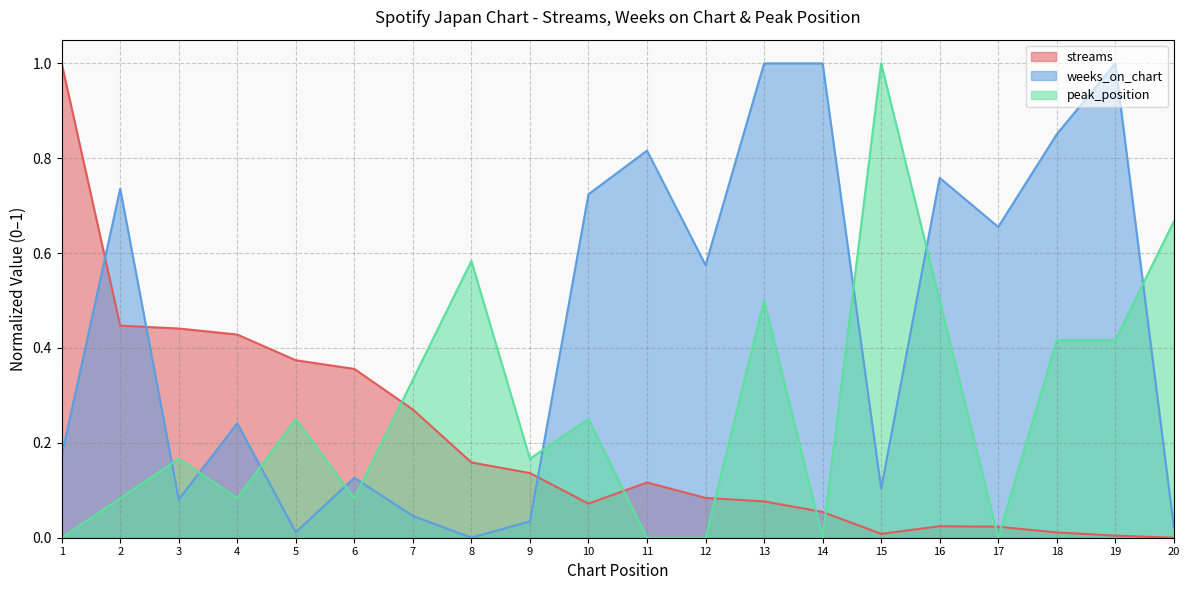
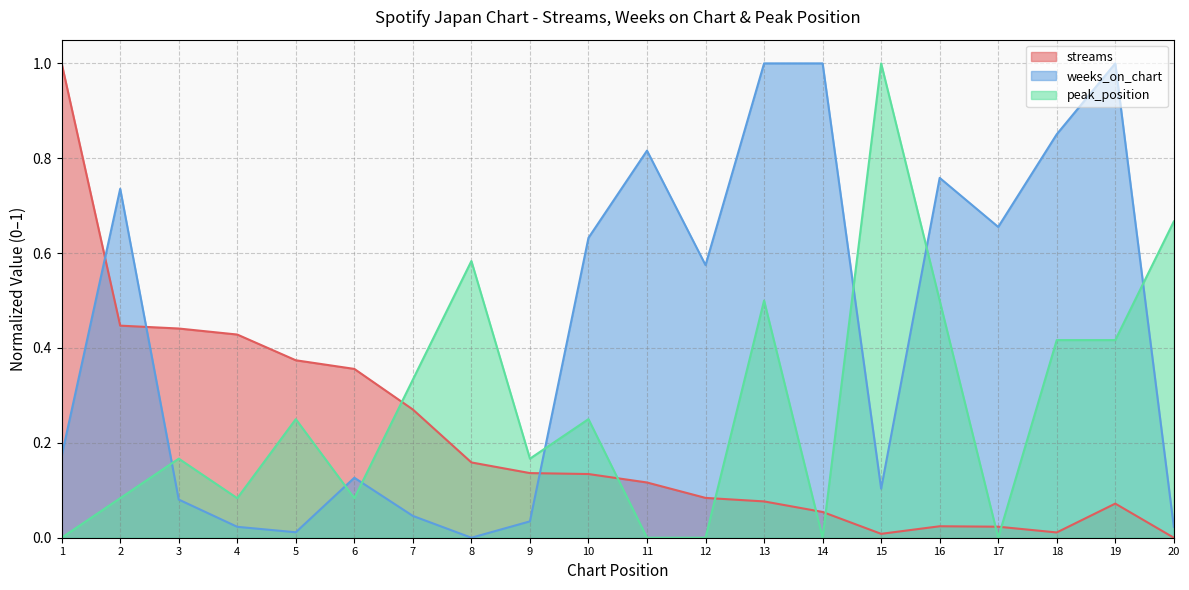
  {
    "streams": {
      "1": 1.00,
      "2": 0.45,
      "3": 0.44,
      "4": 0.43,
      "5": 0.37,
      "6": 0.36,
      "7": 0.27,
      "8": 0.16,
      "9": 0.14,
-     "10": 0.07,
+     "10": 0.13,
      "11": 0.12,
      "12": 0.08,
      "13": 0.08,
      "14": 0.05,
      "15": 0.01,
      "16": 0.02,
      "17": 0.02,
      "18": 0.01,
-     "19": 0.00,
+     "19": 0.07,
      "20": 0.00
    },
    "weeks_on_chart": {
      "1": 0.17,
      "2": 0.74,
      "3": 0.08,
-     "4": 0.24,
+     "4": 0.02,
      "5": 0.01,
      "6": 0.13,
      "7": 0.05,
      "8": 0.00,
      "9": 0.03,
-     "10": 0.72,
+     "10": 0.63,
      "11": 0.82,
      "12": 0.57,
      "13": 1.00,
      "14": 1.00,
      "15": 0.10,
      "16": 0.76,
      "17": 0.66,
      "18": 0.85,
      "20": 0.02
    },
    "peak_position": {
      "1": 0.00,
      "2": 0.08,
      "3": 0.17,
      "4": 0.08,
      "5": 0.25,
      "6": 0.08,
      "7": 0.33,
      "8": 0.58,
      "9": 0.17,
      "10": 0.25,
      "11": 0.00,
      "12": 0.00,
      "13": 0.50,
      "14": 0.00,
      "15": 1.00,
      "16": 0.50,
      "17": 0.00,
      "18": 0.42,
      "19": 0.42,
      "20": 0.67
    }
  }
